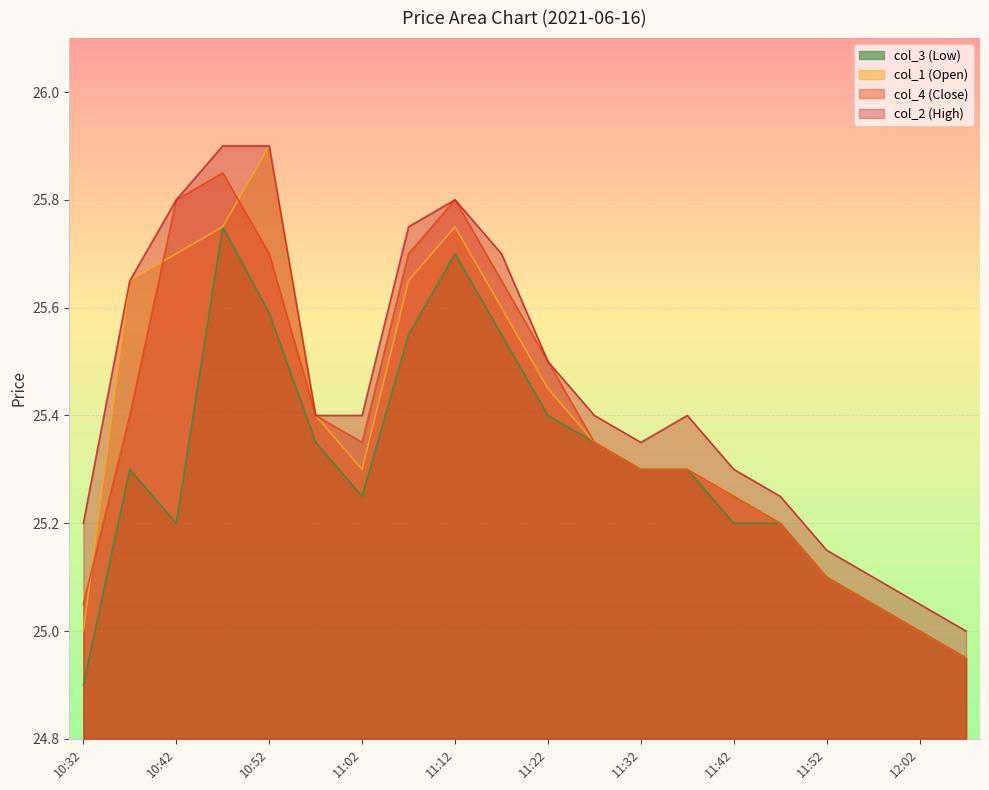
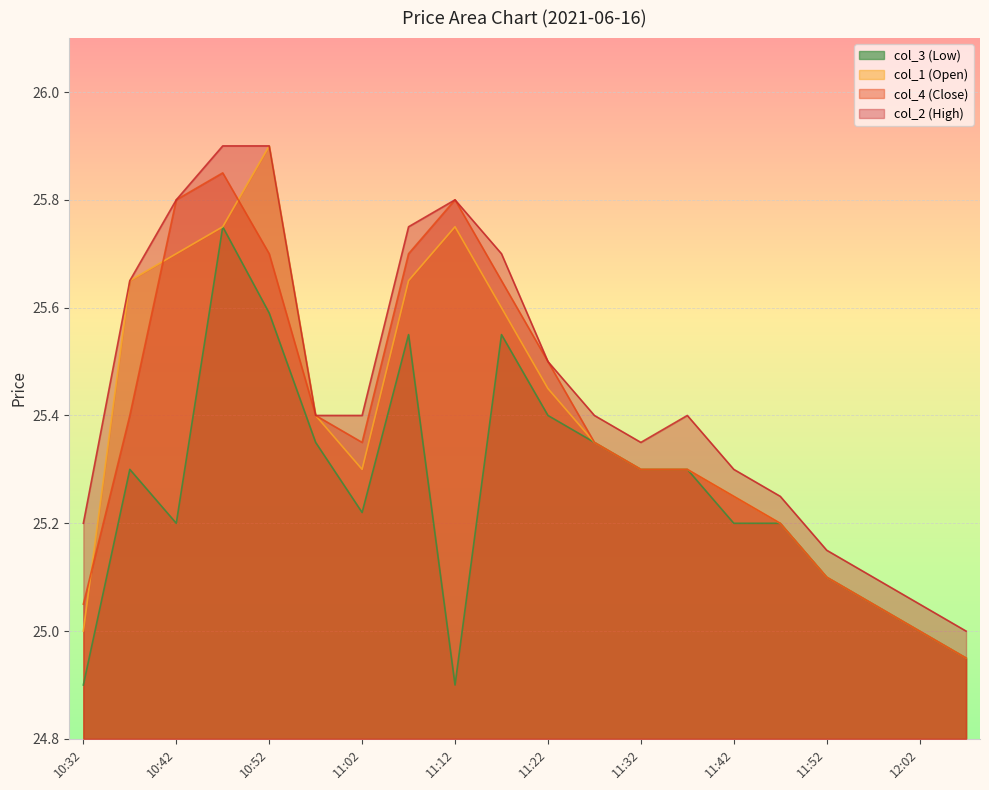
  {
    "col_3 (Low)": {
      "10:32": 24.90,
      "10:42": 25.20,
      "10:52": 25.59,
-     "11:02": 25.25,
-     "11:12": 25.7,
+     "11:02": 25.22,
+     "11:12": 24.9,
      "11:22": 25.40,
      "11:42": 25.20
    }
  }
